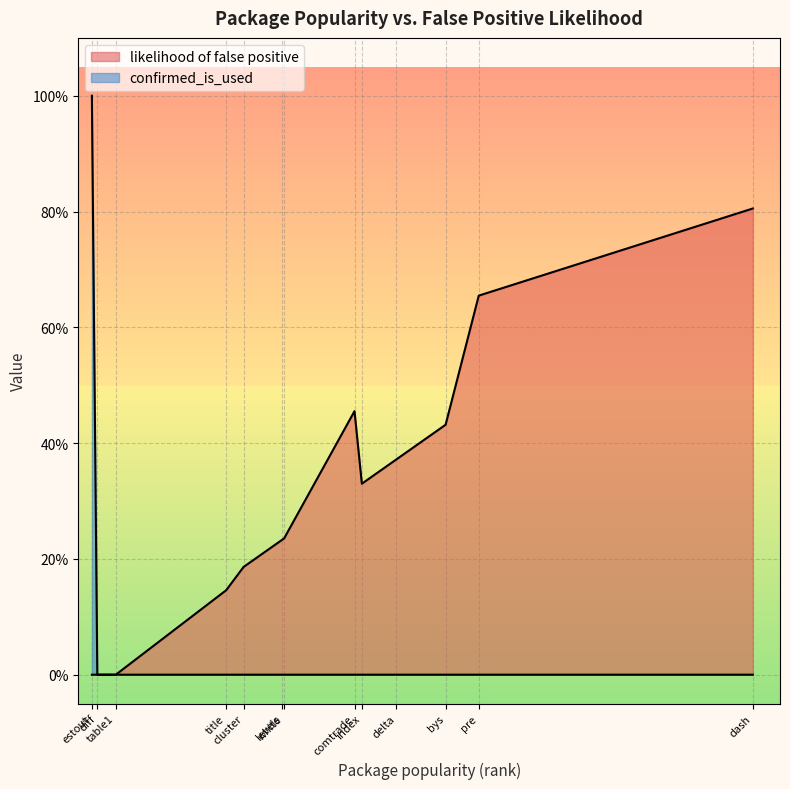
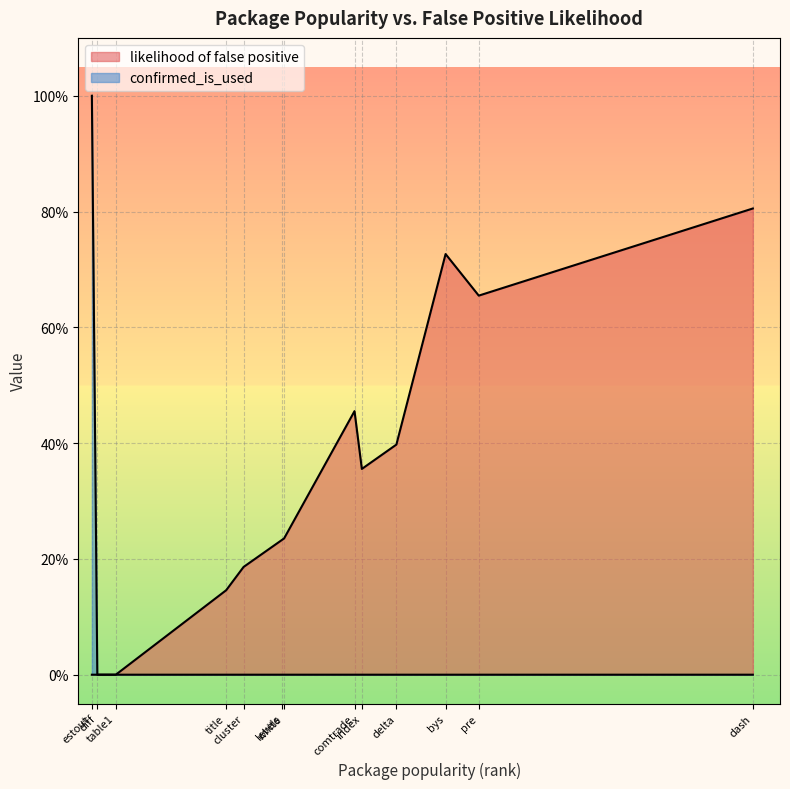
  {
    "likelihood of false positive": {
      "estout": "0%",
      "title": "15%",
      "cluster": "19%",
      "levels": "23%",
      "white": "24%",
      "comtrade": "46%",
-     "index": "33%",
-     "delta": "37%",
-     "bys": "43%",
+     "index": "36%",
+     "delta": "40%",
+     "bys": "73%",
      "pre": "65%",
      "dash": "81%"
    },
    "confirmed_is_used": {
      "estout": "100%",
      "title": "0%",
      "cluster": "0%",
      "levels": "0%",
      "white": "0%",
      "comtrade": "0%",
      "index": "0%",
      "delta": "0%",
      "bys": "0%",
      "pre": "0%",
      "dash": "0%"
    }
  }
